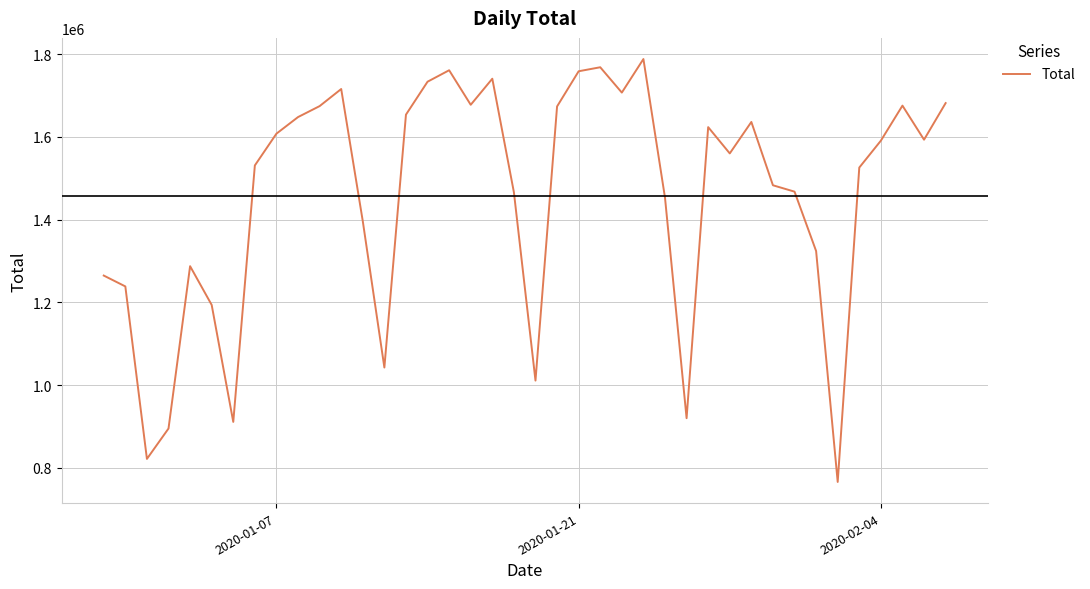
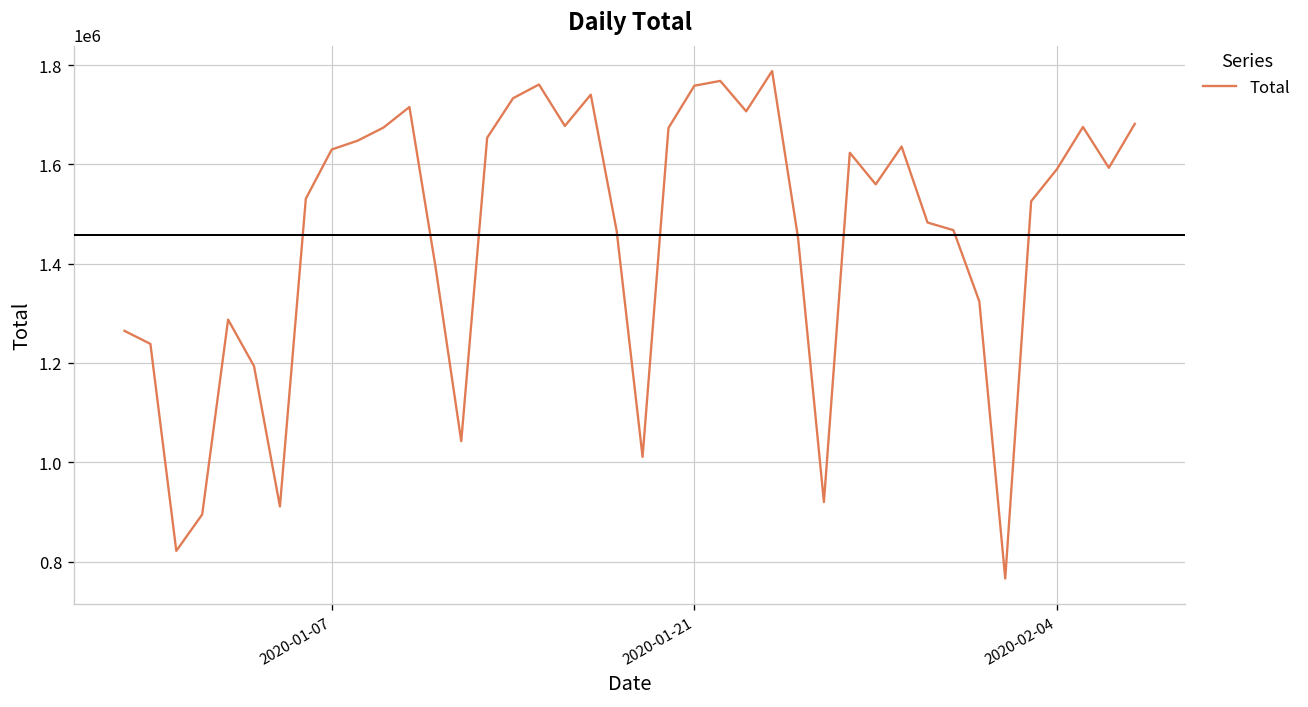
  {
-   "2020-01-07": 1610000,
+   "2020-01-07": 1630000,
    "2020-01-21": 1760000,
    "2020-02-04": 1590000
  }
